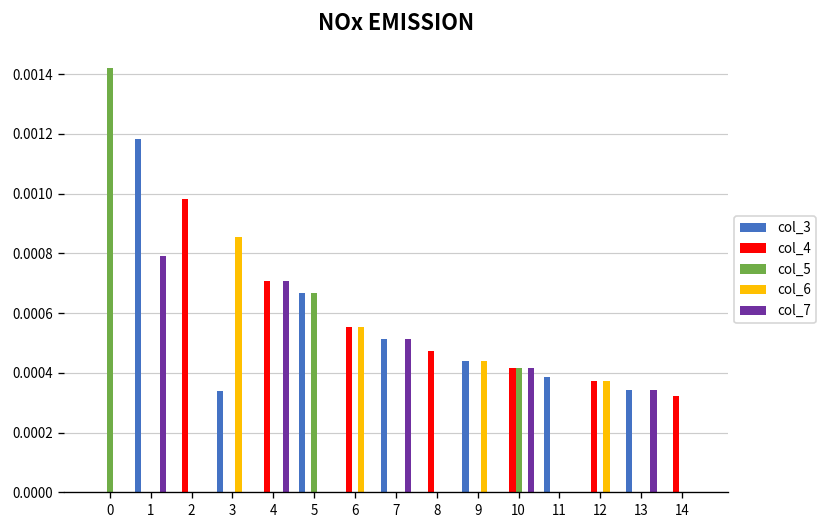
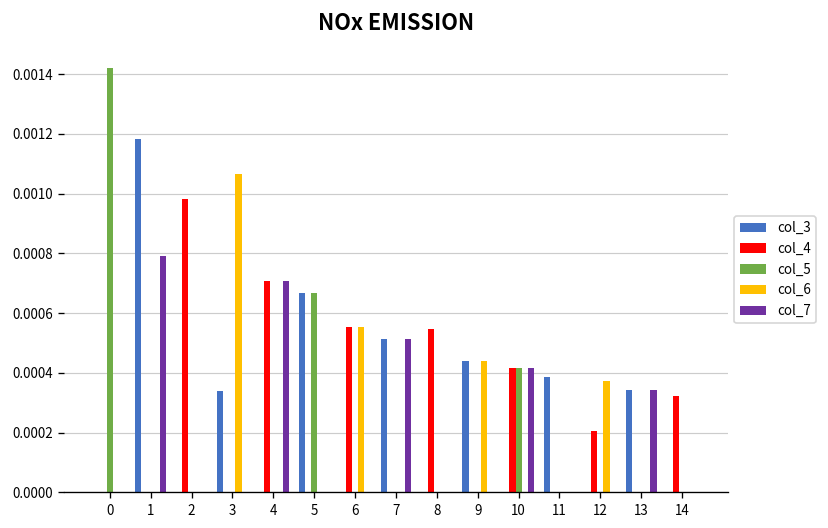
  {
    "col_3": {
      "0": 0.00000,
      "1": 0.00118,
      "2": 0.00000,
      "3": 0.00034,
      "4": 0.00000,
      "5": 0.00067,
      "6": 0.00000,
      "7": 0.00051,
      "8": 0.00000,
      "9": 0.00044,
      "10": 0.00000,
      "11": 0.00038,
      "12": 0.00000,
      "13": 0.00034,
      "14": 0.00000
    },
    "col_4": {
      "0": 0.00000,
      "1": 0.00000,
      "2": 0.00098,
      "3": 0.00000,
      "4": 0.00071,
      "5": 0.00000,
      "6": 0.00055,
      "7": 0.00000,
-     "8": 0.00047,
+     "8": 0.00055,
      "9": 0.00000,
      "10": 0.00042,
      "11": 0.00000,
-     "12": 0.00037,
+     "12": 0.00020,
      "13": 0.00000,
      "14": 0.00032
    },
    "col_5": {
      "0": 0.00142,
      "1": 0.00000,
      "2": 0.00000,
      "3": 0.00000,
      "4": 0.00000,
      "5": 0.00067,
      "6": 0.00000,
      "7": 0.00000,
      "8": 0.00000,
      "9": 0.00000,
      "10": 0.00042,
      "11": 0.00000,
      "12": 0.00000,
      "13": 0.00000,
      "14": 0.00000
    },
    "col_6": {
      "0": 0.00000,
      "1": 0.00000,
      "2": 0.00000,
-     "3": 0.00086,
+     "3": 0.00107,
      "4": 0.00000,
      "5": 0.00000,
      "6": 0.00055,
      "7": 0.00000,
      "8": 0.00000,
      "9": 0.00044,
      "10": 0.00000,
      "11": 0.00000,
      "12": 0.00037,
      "13": 0.00000,
      "14": 0.00000
    },
    "col_7": {
      "0": 0.00000,
      "1": 0.00079,
      "2": 0.00000,
      "3": 0.00000,
      "4": 0.00071,
      "5": 0.00000,
      "6": 0.00000,
      "7": 0.00051,
      "8": 0.00000,
      "9": 0.00000,
      "10": 0.00042,
      "11": 0.00000,
      "12": 0.00000,
      "13": 0.00034,
      "14": 0.00000
    }
  }
